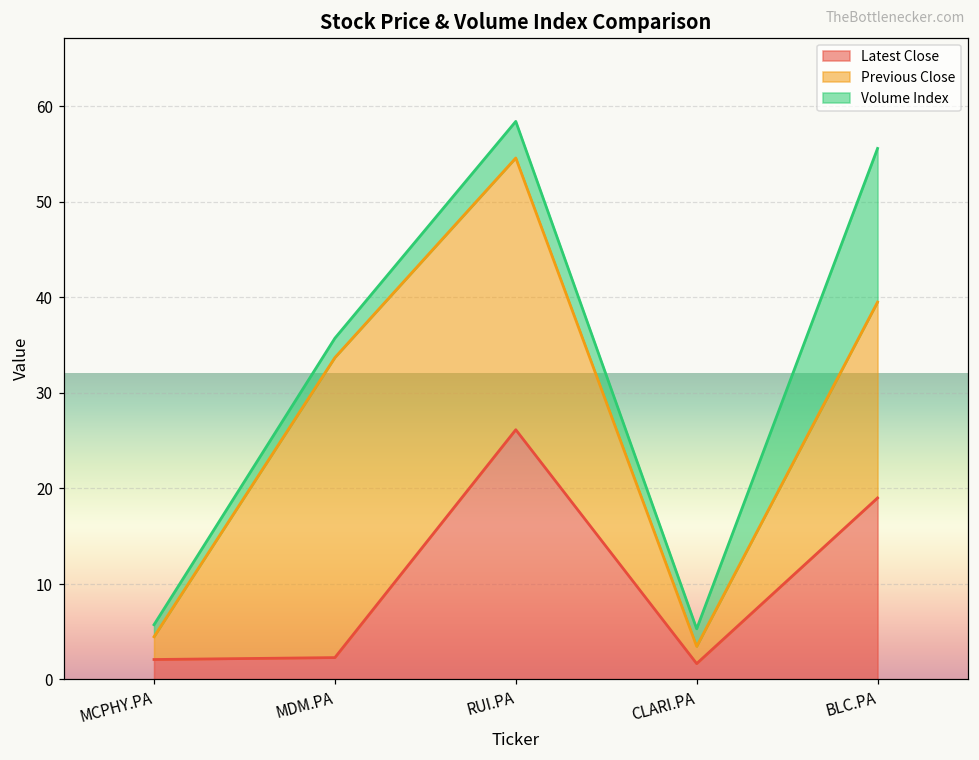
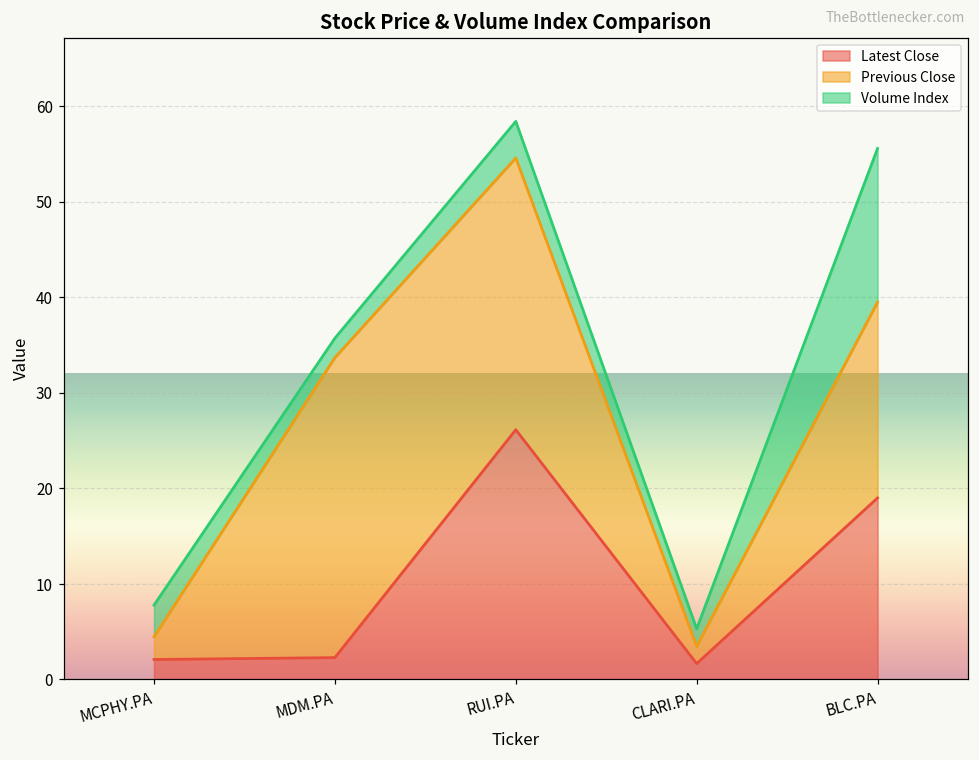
  {
    "Latest Close": {
      "MCPHY.PA": 2,
      "MDM.PA": 2,
      "RUI.PA": 26,
      "CLARI.PA": 2,
      "BLC.PA": 19
    },
    "Previous Close": {
      "MCPHY.PA": 2,
      "MDM.PA": 31,
      "RUI.PA": 28,
      "CLARI.PA": 2,
      "BLC.PA": 21
    },
    "Volume Index": {
-     "MCPHY.PA": 1,
+     "MCPHY.PA": 3,
      "MDM.PA": 2,
      "RUI.PA": 4,
      "CLARI.PA": 2,
      "BLC.PA": 16
    }
  }
